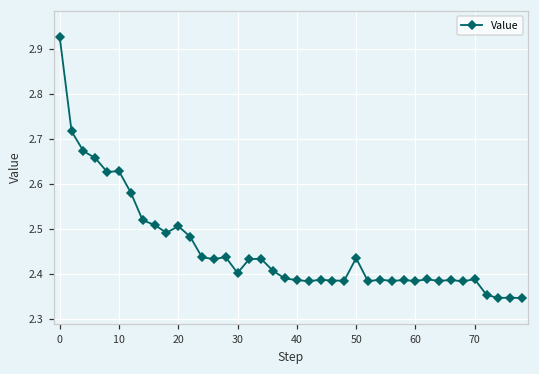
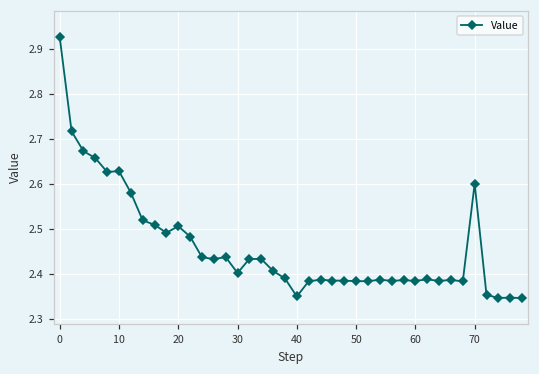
  {
    "0": 2.93,
    "10": 2.63,
    "20": 2.51,
    "30": 2.40,
-   "40": 2.39,
-   "50": 2.44,
+   "40": 2.35,
+   "50": 2.38,
    "60": 2.39,
-   "70": 2.39
+   "70": 2.60
  }
